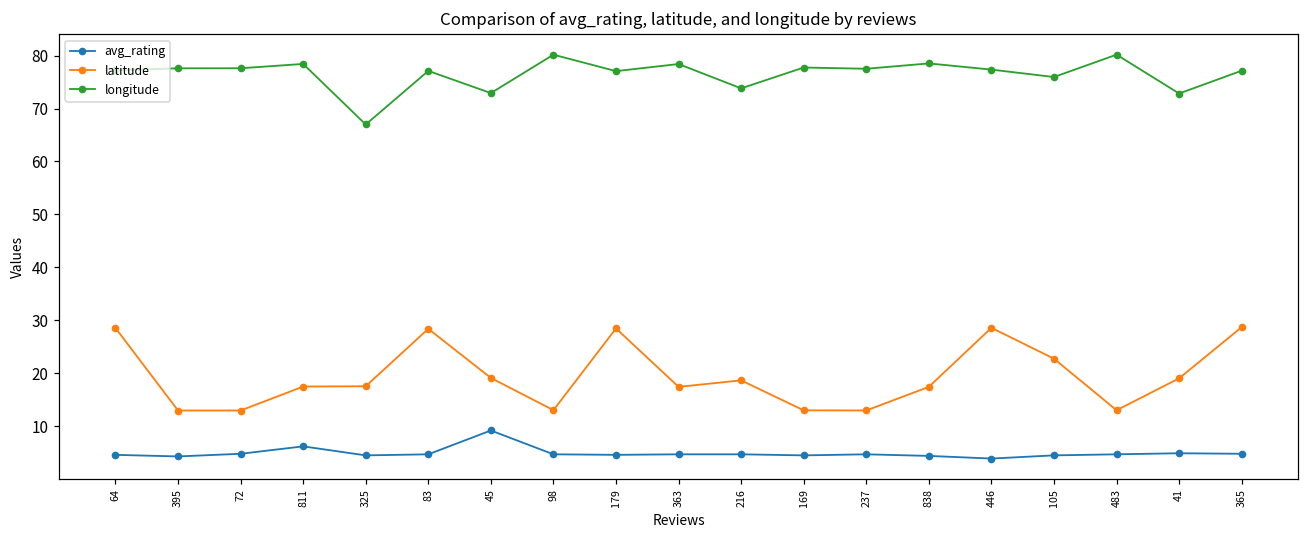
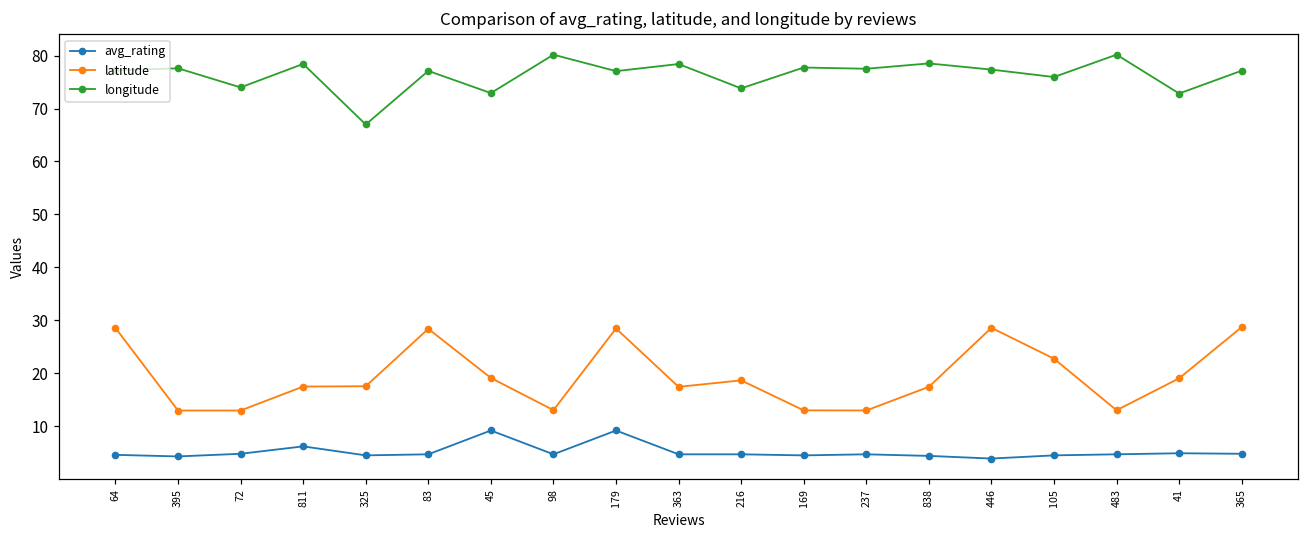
  {
    "avg_rating": {
      "64": 5,
      "395": 4,
      "72": 5,
      "811": 6,
      "325": 5,
      "83": 5,
      "45": 9,
      "98": 5,
-     "179": 5,
+     "179": 9,
      "363": 5,
      "216": 5,
      "169": 5,
      "237": 5,
      "838": 4,
      "446": 4,
      "105": 5,
      "483": 5,
      "41": 5,
      "365": 5
    },
    "latitude": {
      "64": 29,
      "395": 13,
      "72": 13,
      "811": 17,
      "325": 18,
      "83": 28,
      "45": 19,
      "98": 13,
      "179": 28,
      "363": 17,
      "216": 19,
      "169": 13,
      "237": 13,
      "838": 17,
      "446": 29,
      "105": 23,
      "483": 13,
      "41": 19,
      "365": 29
    },
    "longitude": {
      "395": 78,
-     "72": 78,
+     "72": 74,
      "811": 78,
      "325": 67,
      "83": 77,
      "45": 73,
      "98": 80,
      "179": 77,
      "363": 78,
      "216": 74,
      "169": 78,
      "237": 78,
      "838": 79,
      "446": 77,
      "105": 76,
      "483": 80,
      "41": 73,
      "365": 77
    }
  }
